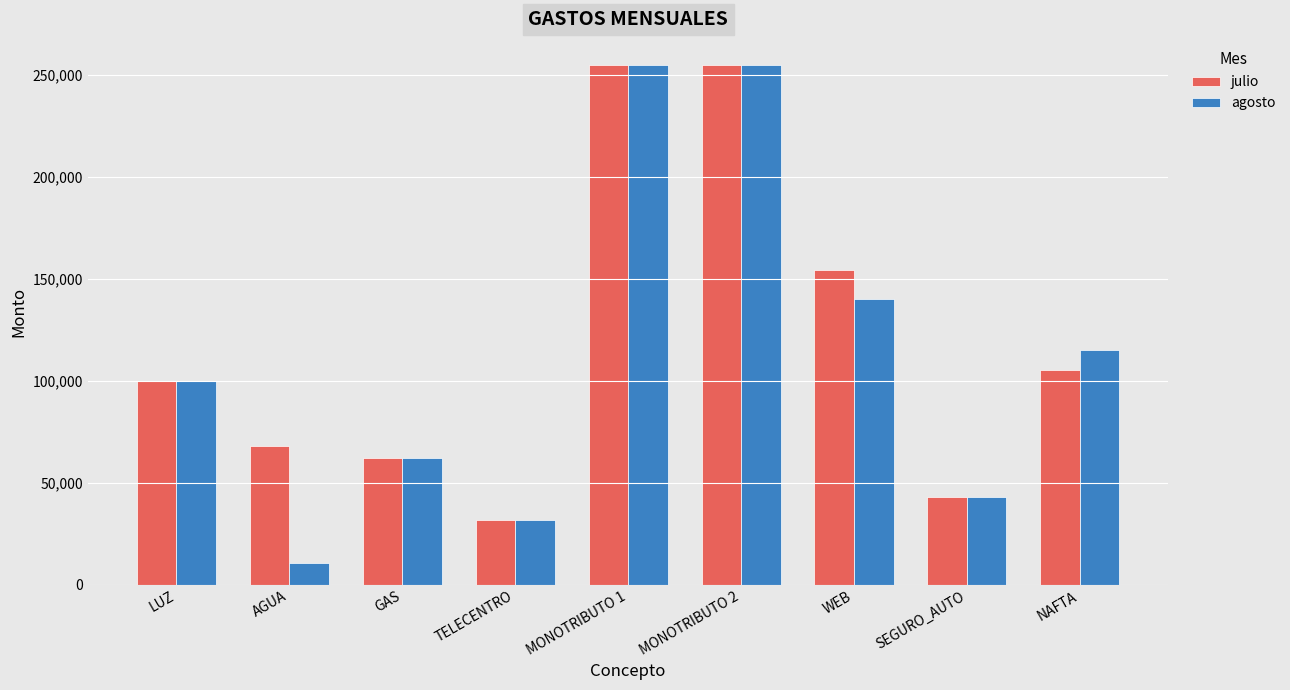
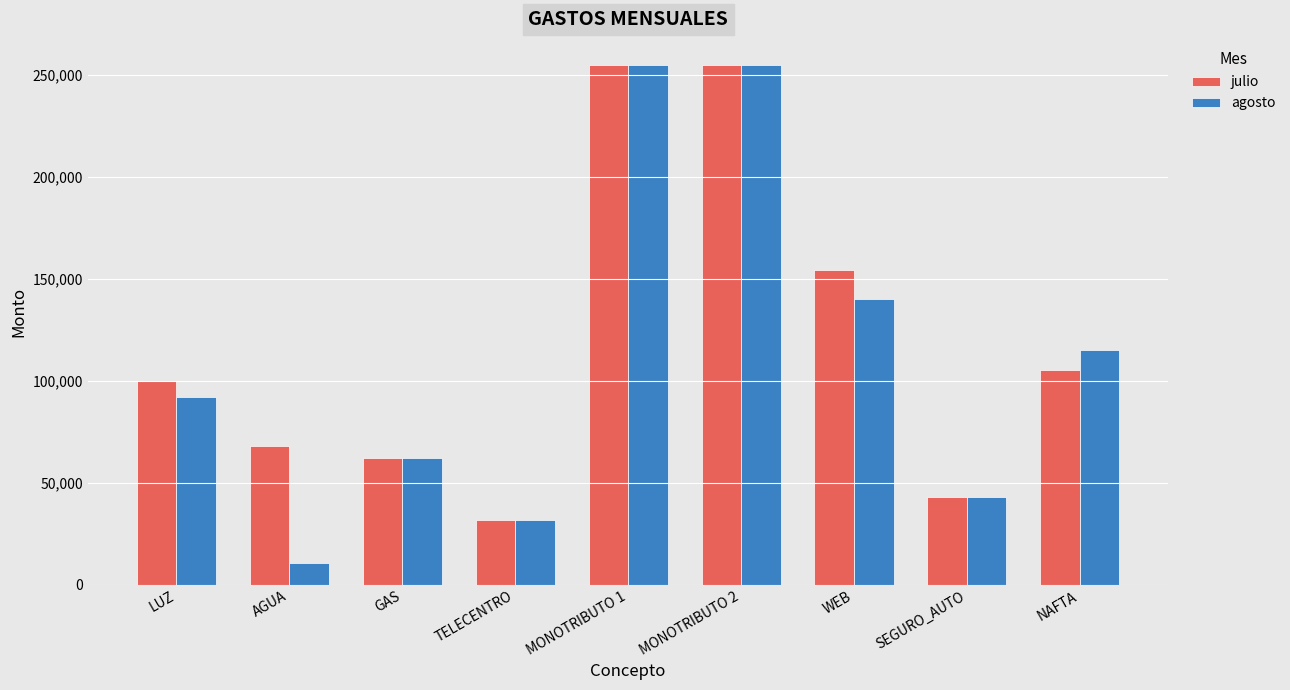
  {
    "julio": {
      "LUZ": "100,000",
      "AGUA": "68,000",
      "GAS": "62,000",
      "TELECENTRO": "32,000",
      "MONOTRIBUTO 1": "255,000",
      "MONOTRIBUTO 2": "255,000",
      "WEB": "155,000",
      "SEGURO_AUTO": "43,000",
      "NAFTA": "105,000"
    },
    "agosto": {
-     "LUZ": "100,000",
+     "LUZ": "92,000",
      "AGUA": "11,000",
      "GAS": "62,000",
      "TELECENTRO": "32,000",
      "MONOTRIBUTO 1": "255,000",
      "MONOTRIBUTO 2": "255,000",
      "WEB": "140,000",
      "SEGURO_AUTO": "43,000",
      "NAFTA": "115,000"
    }
  }
